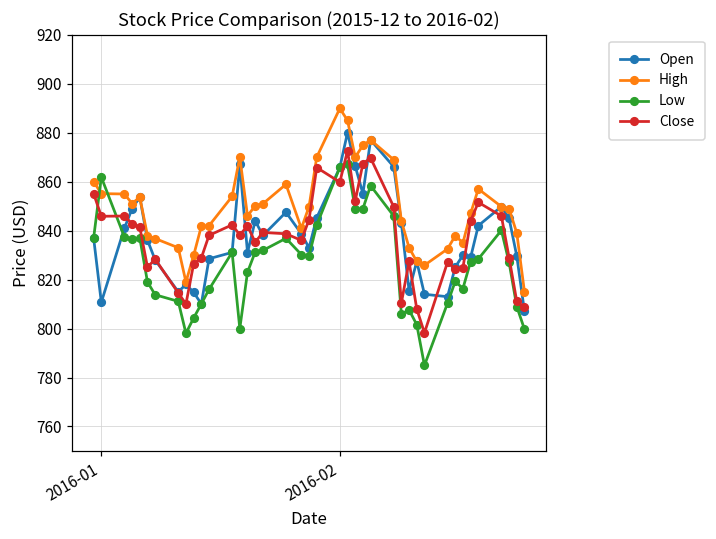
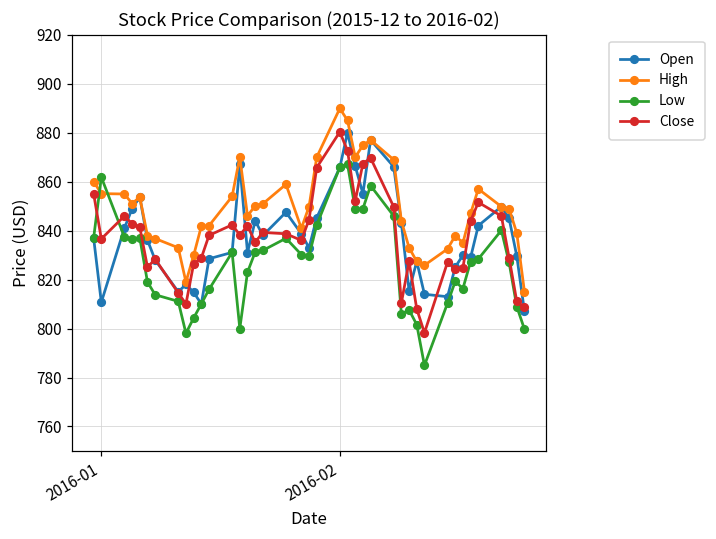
  {
    "Open": {
      "2016-01": 811
    },
    "High": {
      "2016-01": 855,
      "2016-02": 890
    },
    "Low": {
      "2016-01": 862
    },
    "Close": {
-     "2016-01": 846,
-     "2016-02": 860
+     "2016-01": 837,
+     "2016-02": 880
    }
  }
